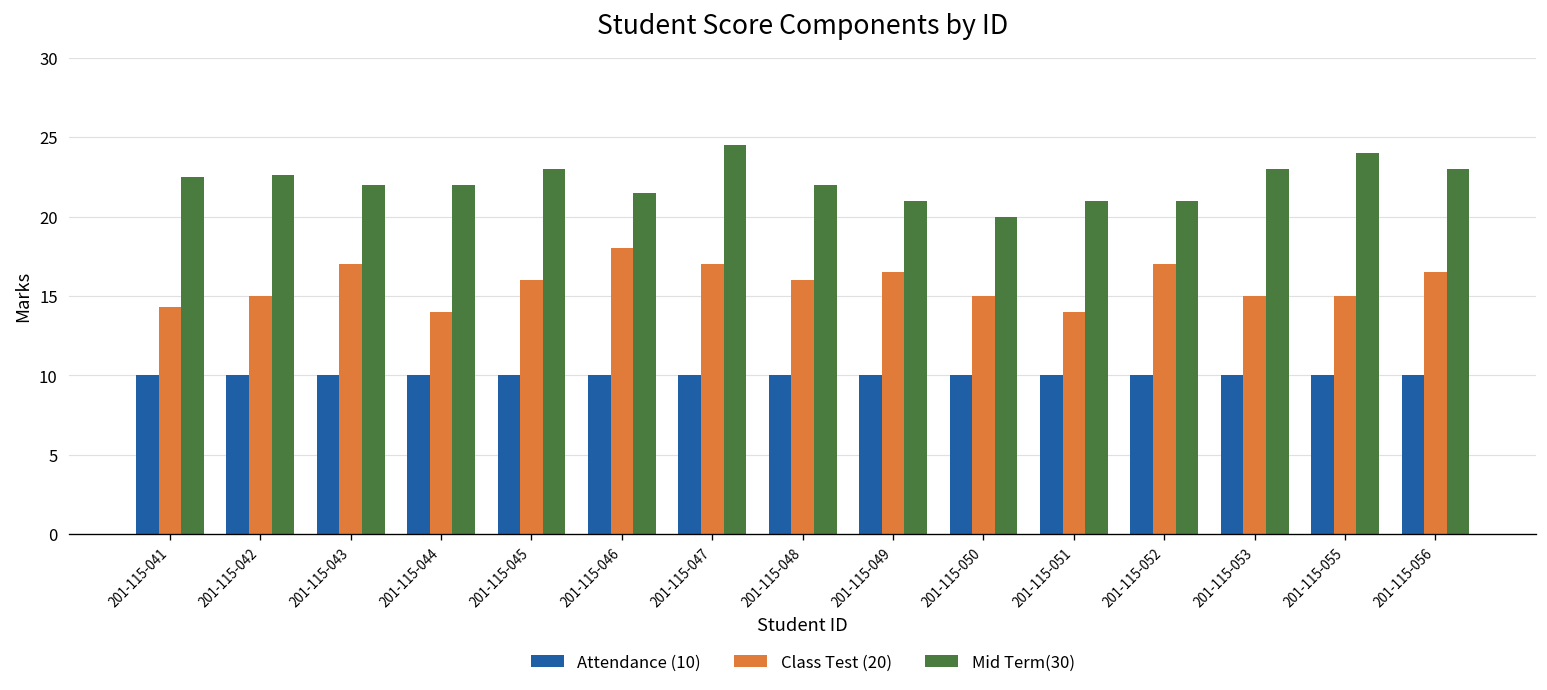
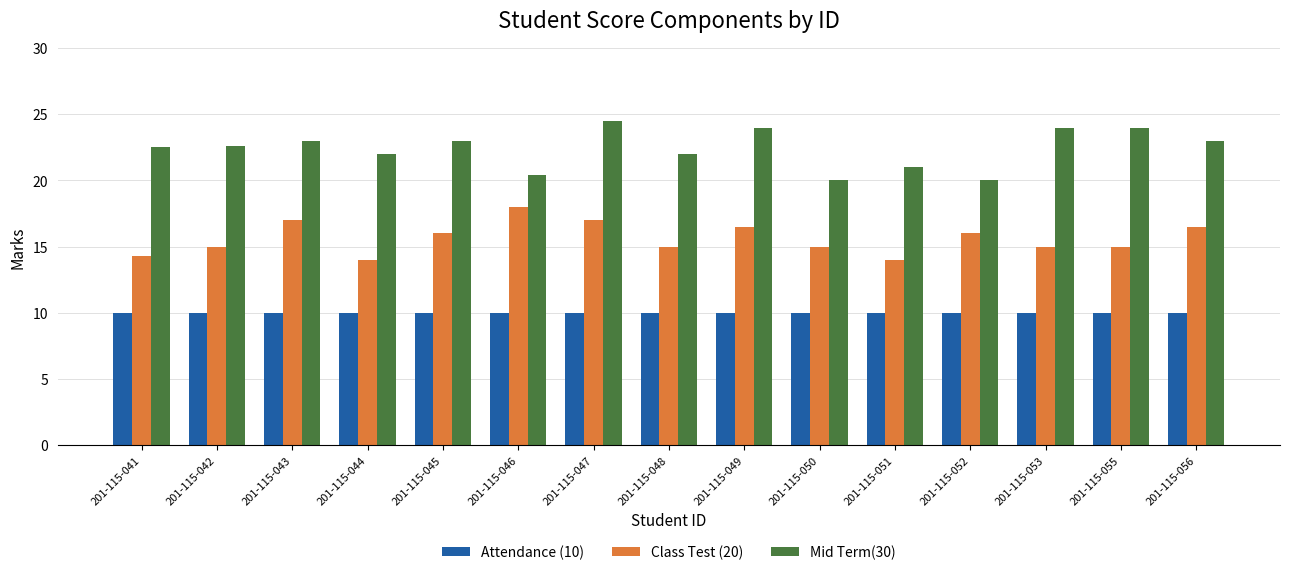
  {
    "Attendance (10)": {
      "201-115-041": 10.0,
      "201-115-042": 10.0,
      "201-115-043": 10.0,
      "201-115-044": 10.0,
      "201-115-045": 10.0,
      "201-115-046": 10.0,
      "201-115-047": 10.0,
      "201-115-048": 10.0,
      "201-115-049": 10.0,
      "201-115-050": 10.0,
      "201-115-051": 10.0,
      "201-115-052": 10.0,
      "201-115-053": 10.0,
      "201-115-055": 10.0,
      "201-115-056": 10.0
    },
    "Class Test (20)": {
      "201-115-041": 14.3,
      "201-115-042": 15,
      "201-115-043": 17,
      "201-115-044": 14,
      "201-115-045": 16,
      "201-115-046": 18,
      "201-115-047": 17,
-     "201-115-048": 16,
+     "201-115-048": 15,
      "201-115-049": 16.5,
      "201-115-050": 15,
      "201-115-051": 14,
-     "201-115-052": 17,
+     "201-115-052": 16,
      "201-115-053": 15,
      "201-115-055": 15,
      "201-115-056": 16.5
    },
    "Mid Term(30)": {
      "201-115-041": 22.5,
      "201-115-042": 22.6,
-     "201-115-043": 22,
+     "201-115-043": 23,
      "201-115-044": 22.0,
      "201-115-045": 23.0,
-     "201-115-046": 21.5,
+     "201-115-046": 20.4,
      "201-115-047": 24.5,
      "201-115-048": 22.0,
-     "201-115-049": 21,
+     "201-115-049": 24,
      "201-115-050": 20.0,
      "201-115-051": 21.0,
-     "201-115-052": 21,
-     "201-115-053": 23,
+     "201-115-052": 20,
+     "201-115-053": 24,
      "201-115-055": 24.0,
      "201-115-056": 23.0
    }
  }
